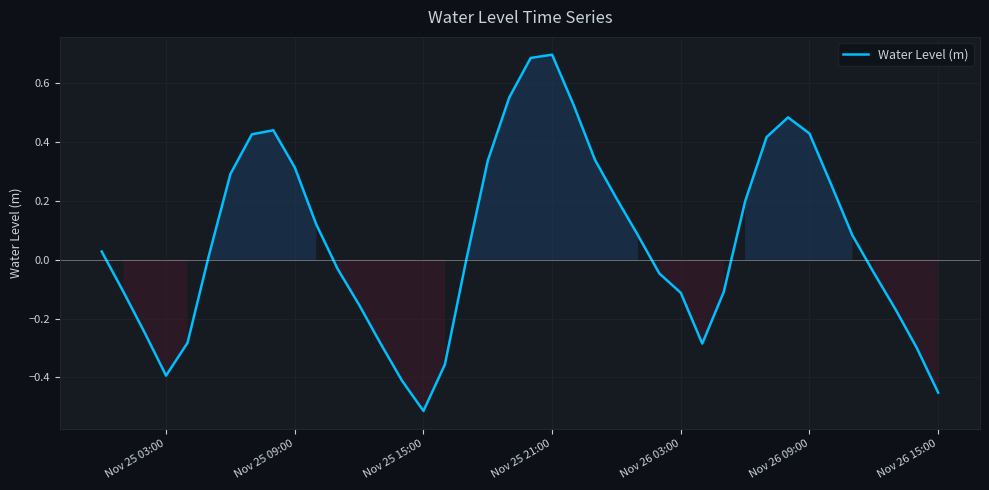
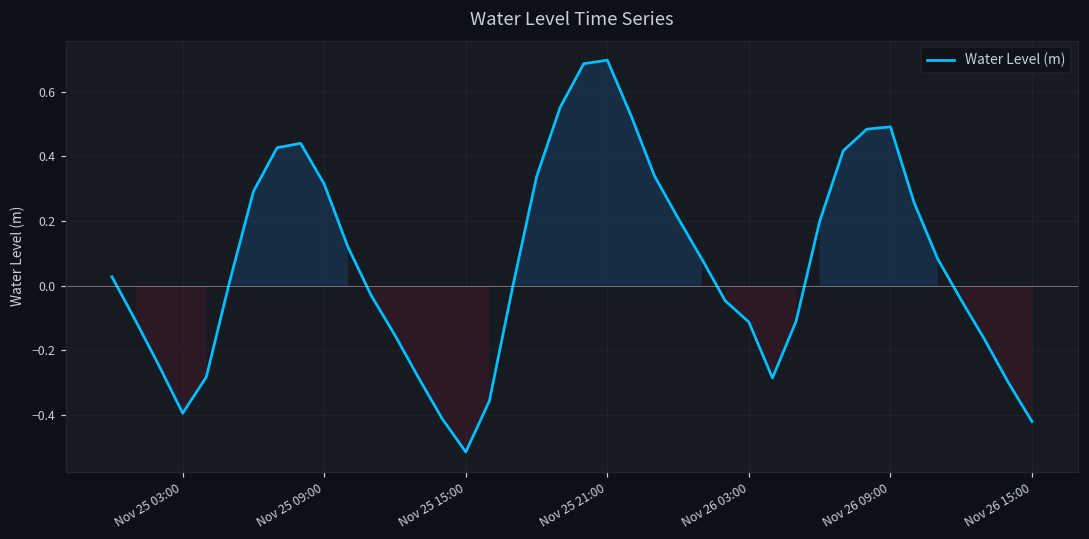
  {
    "Nov 25 03:00": -0.39,
    "Nov 25 09:00": 0.31,
    "Nov 25 15:00": -0.51,
    "Nov 25 21:00": 0.70,
    "Nov 26 03:00": -0.11,
-   "Nov 26 09:00": 0.43,
-   "Nov 26 15:00": -0.45
+   "Nov 26 09:00": 0.49,
+   "Nov 26 15:00": -0.42
  }
